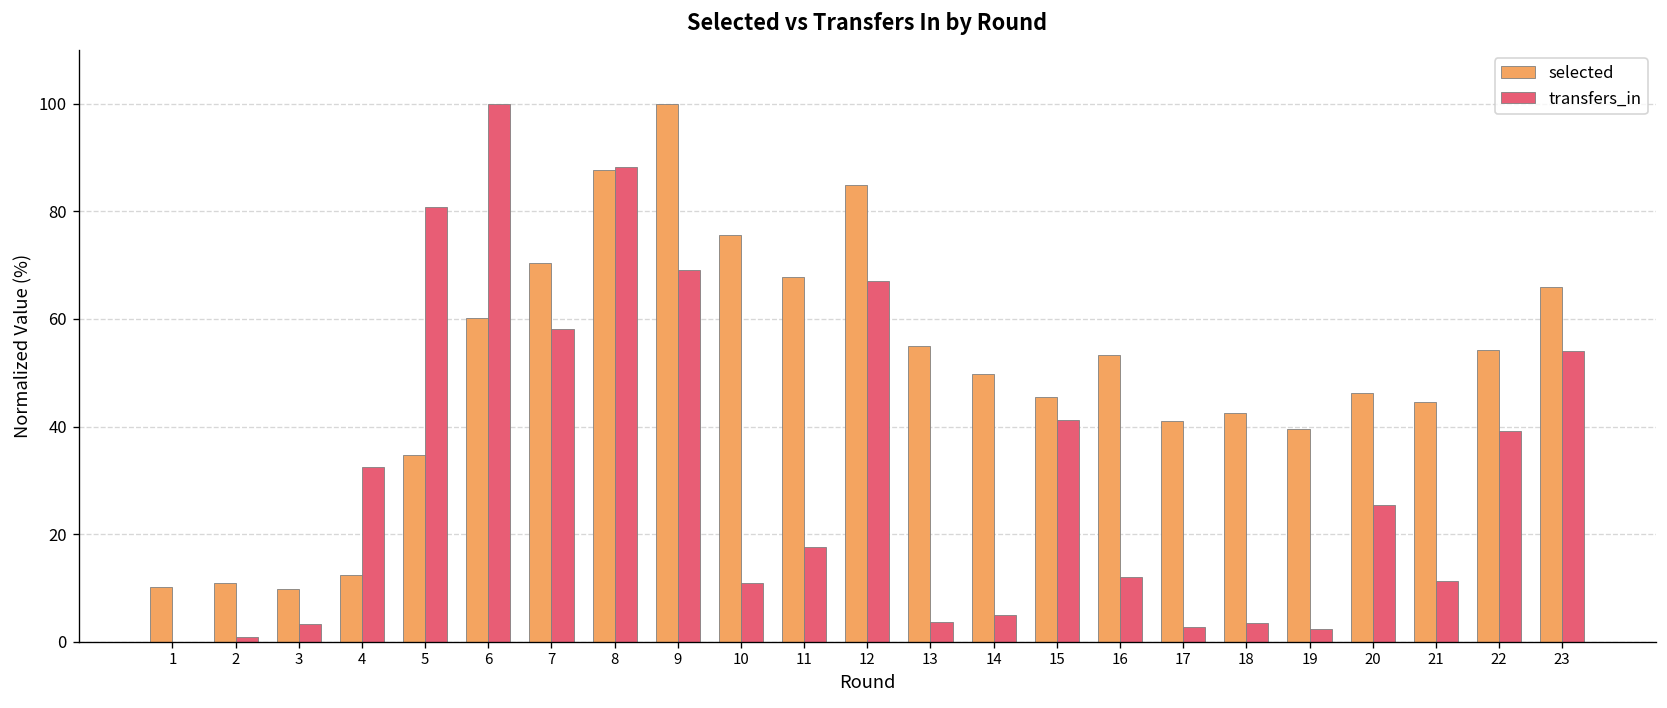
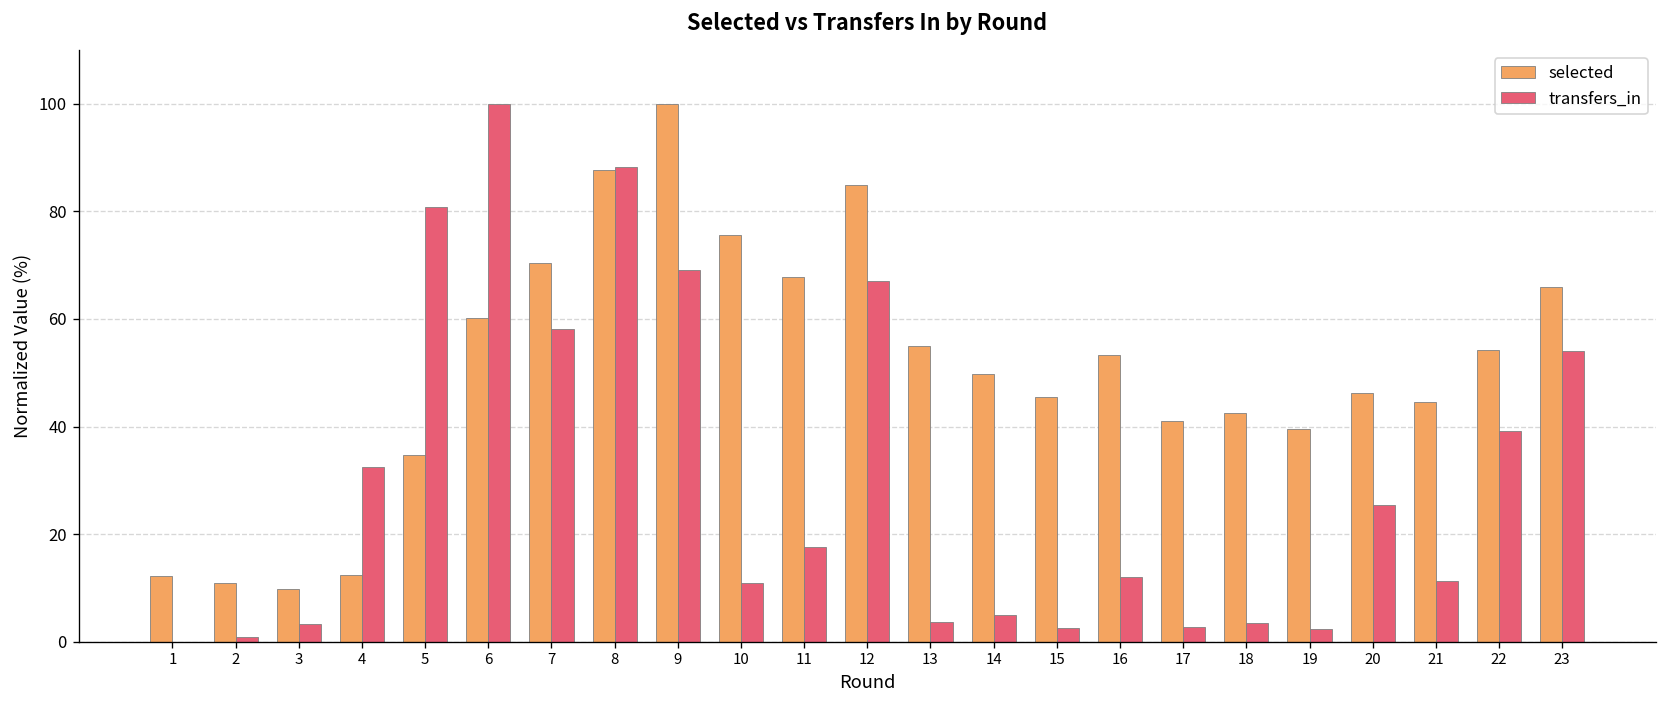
  {
    "selected": {
-     "1": 10,
+     "1": 12,
      "2": 11,
      "3": 10,
      "4": 12,
      "5": 35,
      "6": 60,
      "7": 70,
      "8": 88,
      "9": 100,
      "10": 76,
      "11": 68,
      "12": 85,
      "13": 55,
      "14": 50,
      "15": 45,
      "16": 53,
      "17": 41,
      "18": 43,
      "19": 40,
      "20": 46,
      "21": 45,
      "22": 54,
      "23": 66
    },
    "transfers_in": {
      "1": 0,
      "2": 1,
      "3": 3,
      "4": 33,
      "5": 81,
      "6": 100,
      "7": 58,
      "8": 88,
      "9": 69,
      "10": 11,
      "11": 18,
      "12": 67,
      "13": 4,
      "14": 5,
-     "15": 41,
+     "15": 3,
      "16": 12,
      "17": 3,
      "18": 4,
      "19": 2,
      "20": 25,
      "21": 11,
      "22": 39,
      "23": 54
    }
  }
